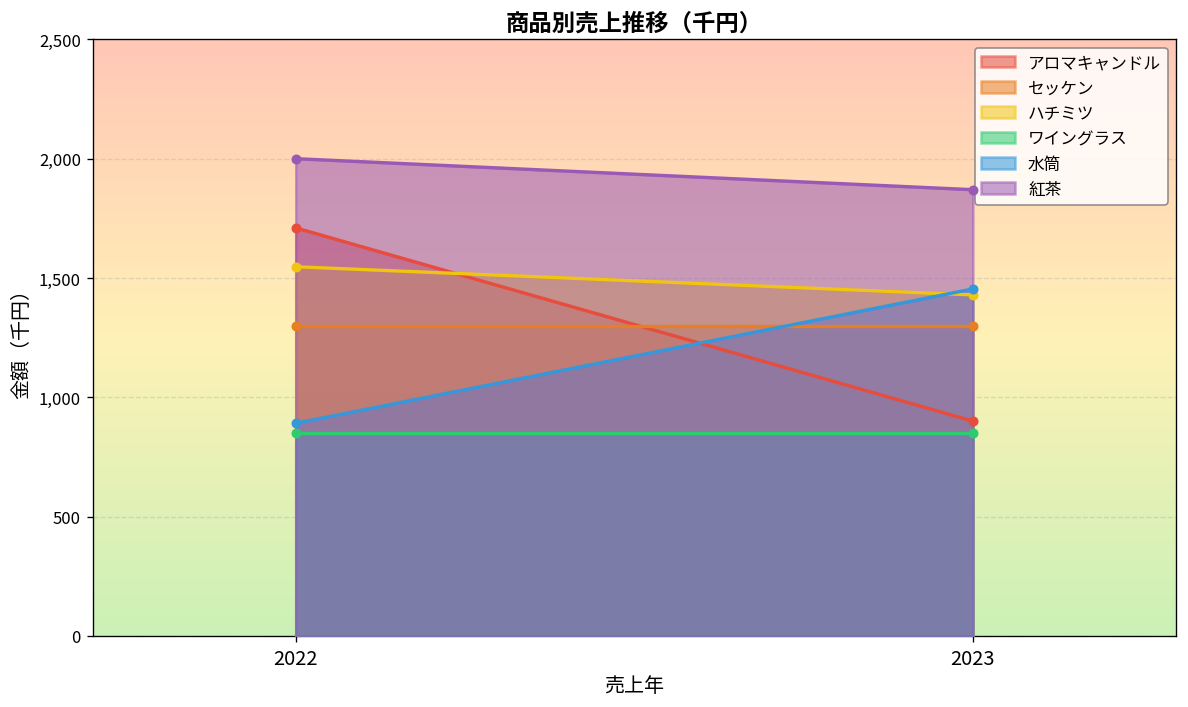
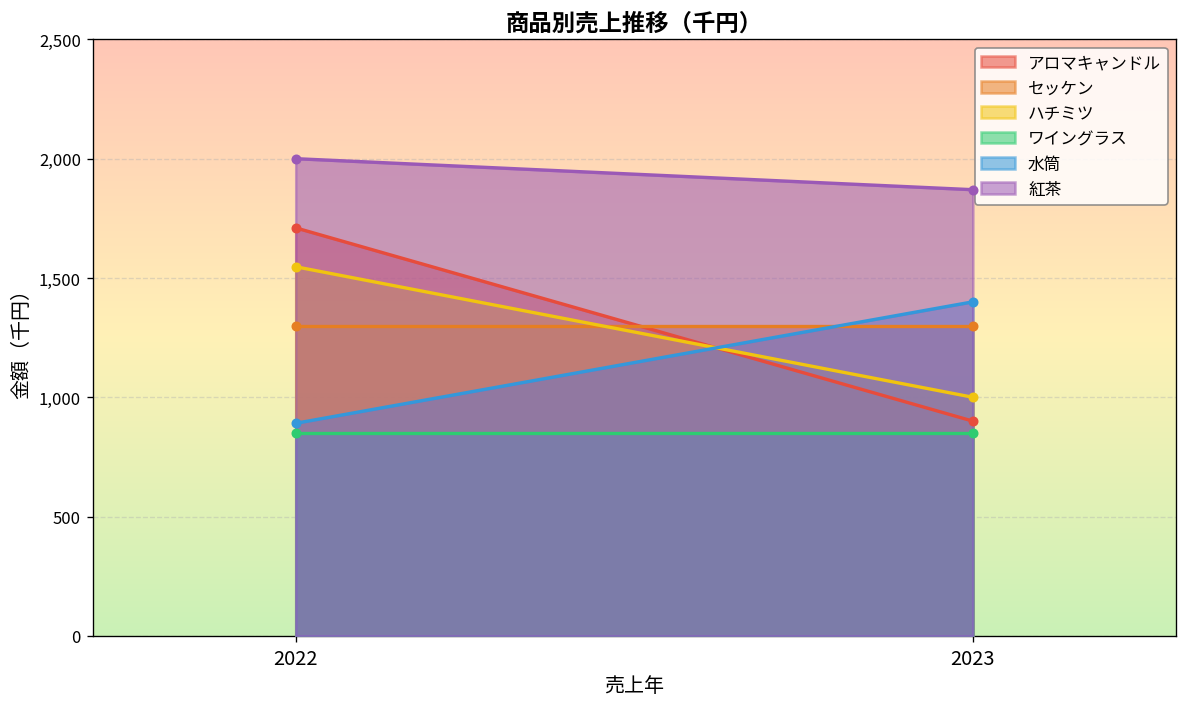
  {
    "ハチミツ": {
      "2022": "1,550",
-     "2023": "1,430"
+     "2023": "1,000"
    },
    "ワイングラス": {
      "2022": "850",
      "2023": "850"
    },
    "水筒": {
      "2022": "890",
-     "2023": "1,450"
+     "2023": "1,400"
    },
    "紅茶": {
      "2022": "2,000",
      "2023": "1,870"
    }
  }
